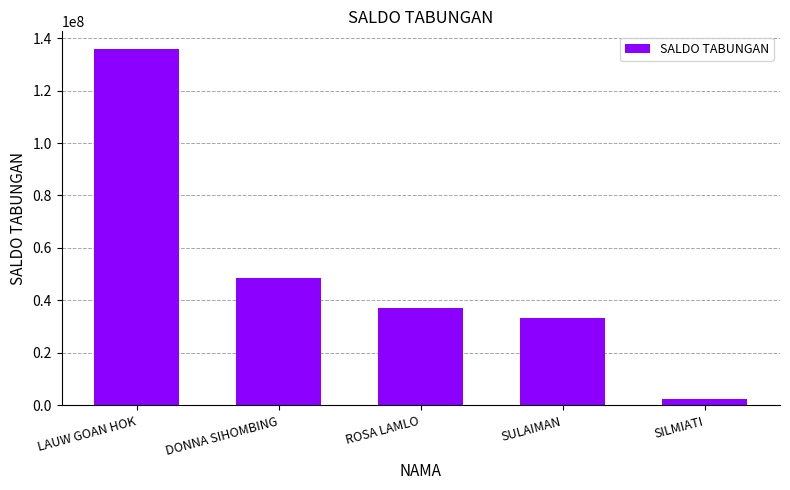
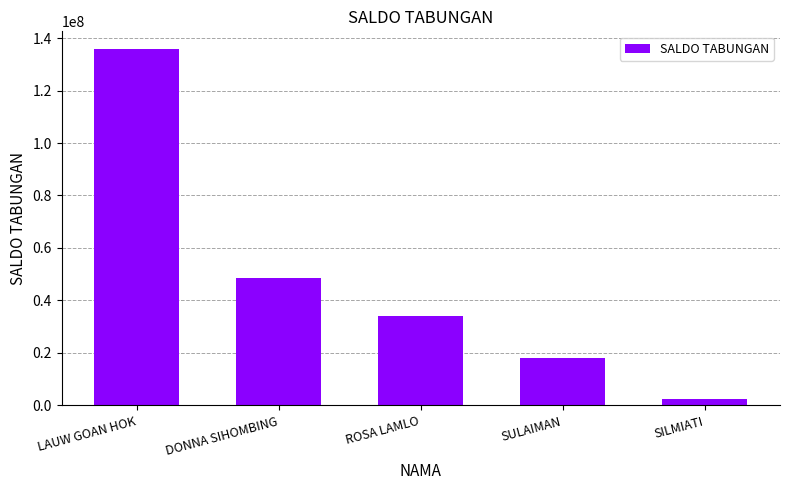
  {
    "LAUW GOAN HOK": 136000000,
    "DONNA SIHOMBING": 49000000,
-   "ROSA LAMLO": 37000000,
-   "SULAIMAN": 33000000,
+   "ROSA LAMLO": 34000000,
+   "SULAIMAN": 18000000,
    "SILMIATI": 2000000
  }
